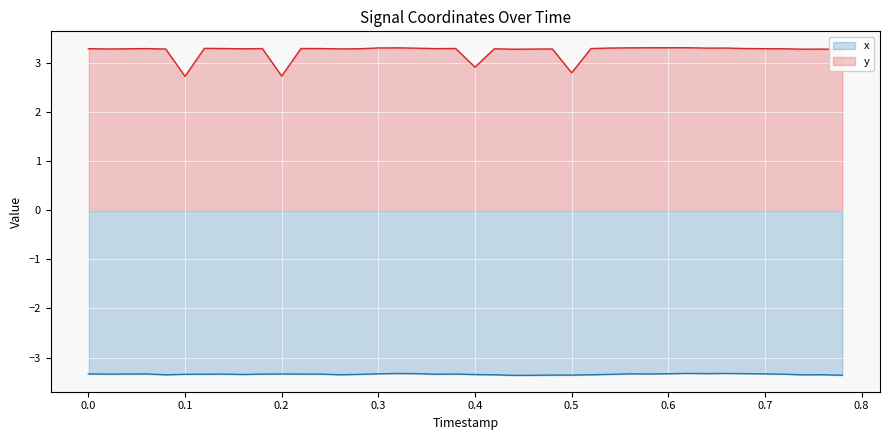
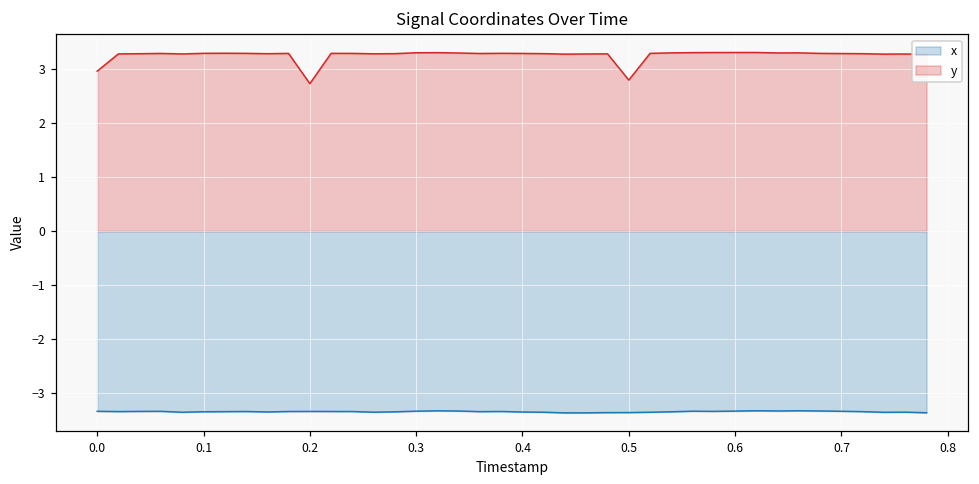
  {
    "y": {
-     "0.0": 3.3,
-     "0.1": 2.7,
+     "0.0": 3.0,
+     "0.1": 3.3,
      "0.2": 2.7,
      "0.3": 3.3,
-     "0.4": 2.9,
+     "0.4": 3.3,
      "0.5": 2.8,
      "0.6": 3.3,
      "0.7": 3.3
    }
  }
